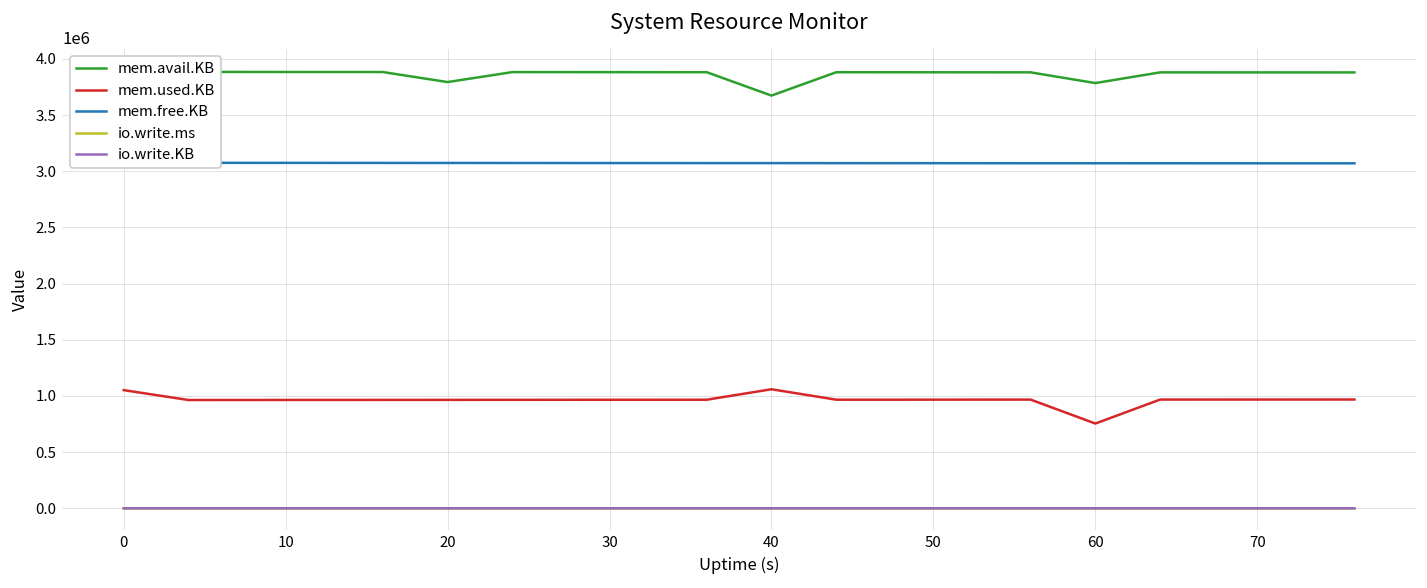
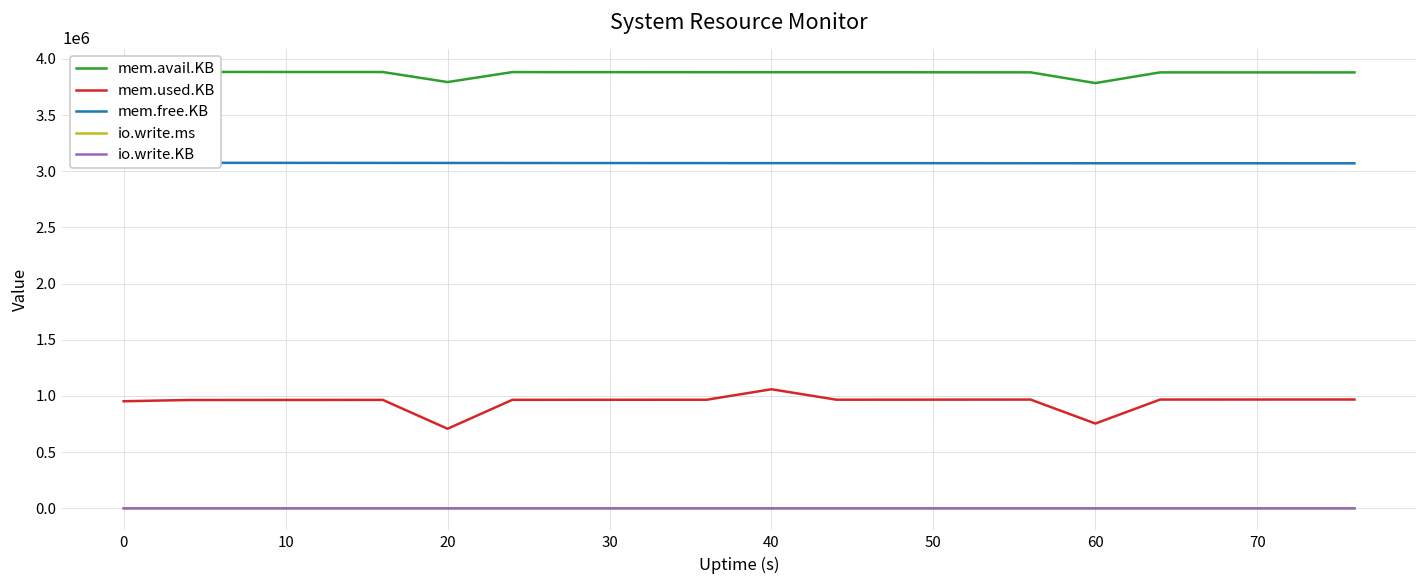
  {
    "mem.avail.KB": {
      "20": 3800000,
-     "40": 3700000,
+     "40": 3900000,
      "60": 3800000
    },
    "mem.used.KB": {
-     "0": 1100000,
-     "20": 1000000,
+     "0": 1000000,
+     "20": 700000,
      "40": 1100000,
      "60": 800000
    },
    "mem.free.KB": {
      "20": 3100000,
      "40": 3100000,
      "60": 3100000
    },
    "io.write.KB": {
      "0": 0,
      "20": 0,
      "40": 0,
      "60": 0
    }
  }
